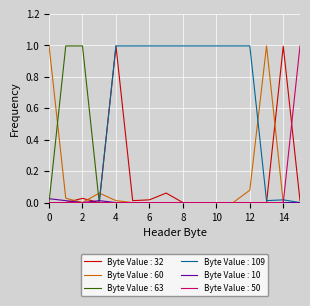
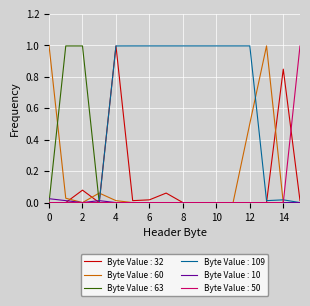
  {
    "Byte Value : 32": {
-     "2": 0.03,
+     "2": 0.08,
      "6": 0.02,
-     "14": 0.99
+     "14": 0.85
    },
    "Byte Value : 60": {
      "0": 1.00,
-     "12": 0.08
+     "12": 0.50
    },
    "Byte Value : 63": {
      "2": 0.99
    },
    "Byte Value : 109": {
      "6": 0.99,
      "8": 0.99,
      "10": 0.99,
      "12": 0.99,
      "14": 0.02
    },
    "Byte Value : 10": {
      "0": 0.02
    }
  }
